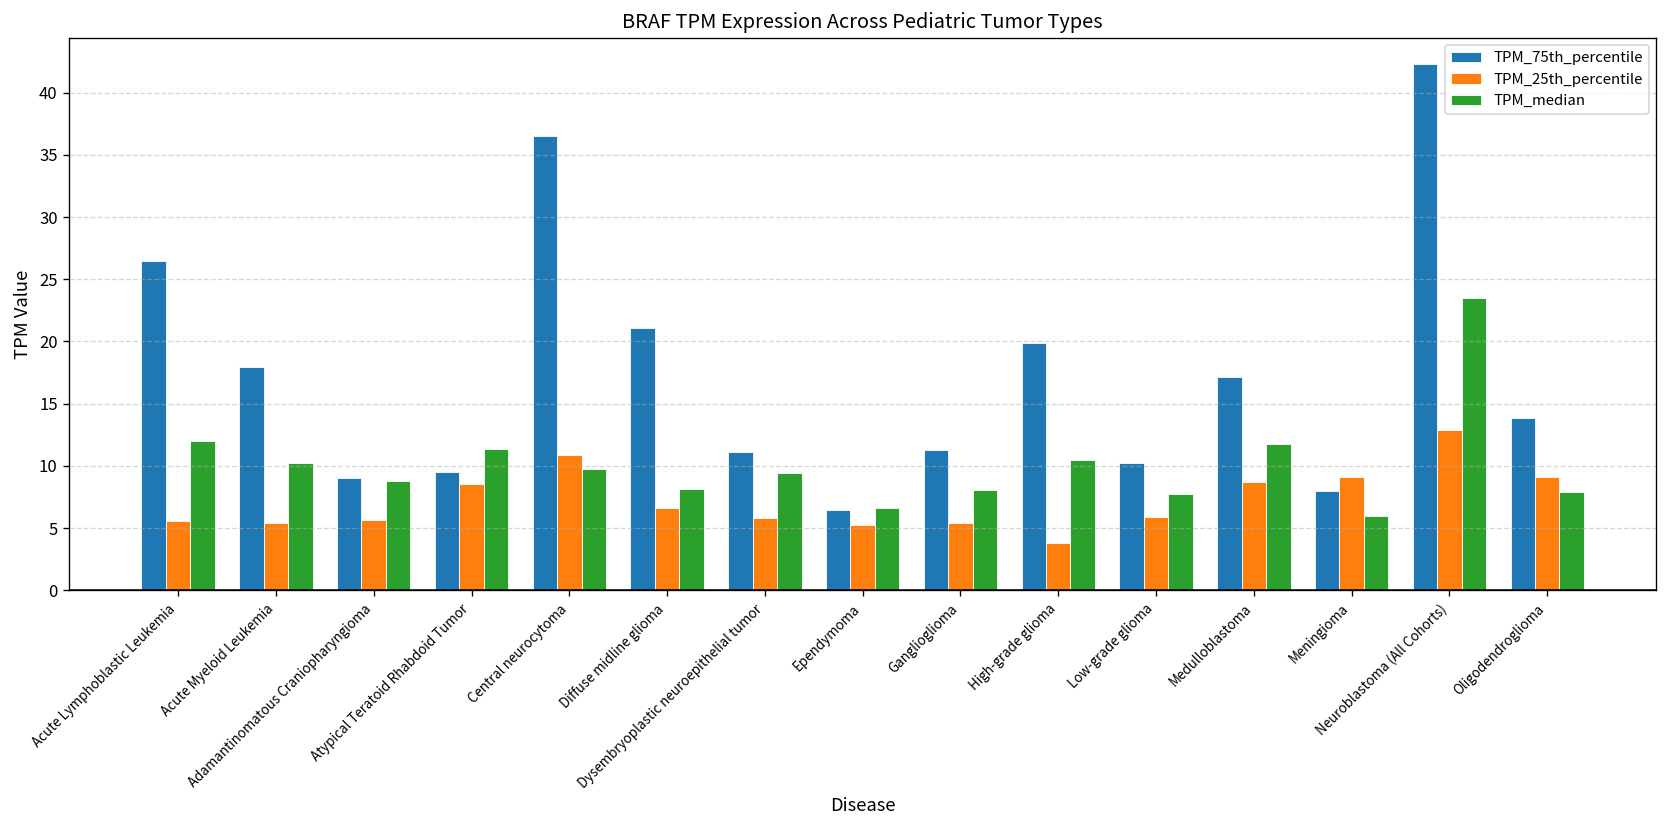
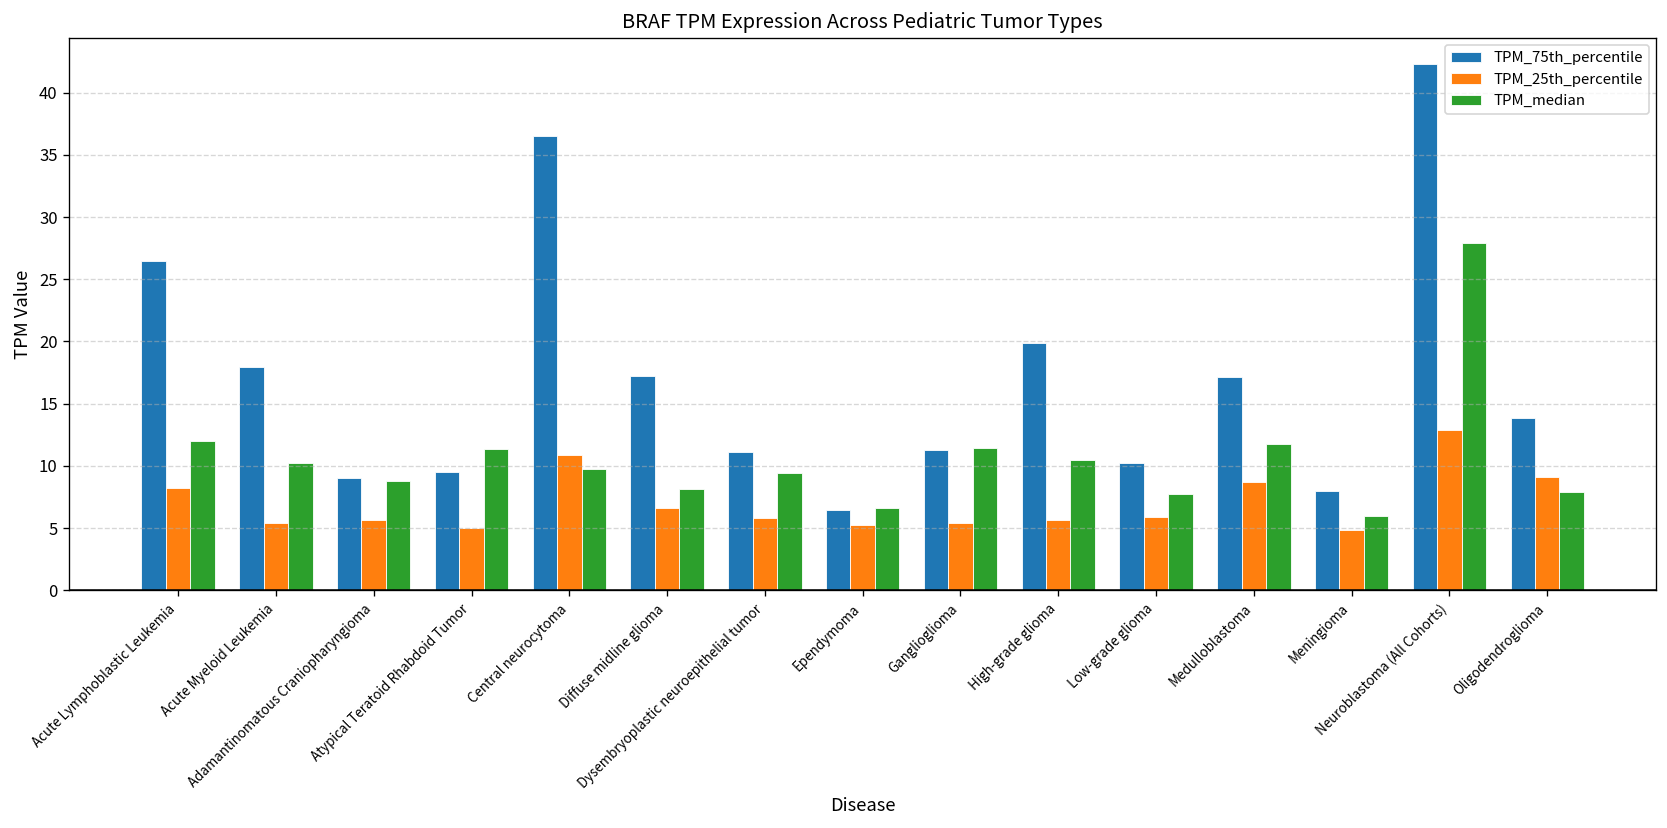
  {
    "TPM_75th_percentile": {
      "Acute Lymphoblastic Leukemia": 26.5,
      "Acute Myeloid Leukemia": 17.9,
      "Adamantinomatous Craniopharyngioma": 9.0,
      "Atypical Teratoid Rhabdoid Tumor": 9.5,
      "Central neurocytoma": 36.5,
-     "Diffuse midline glioma": 21.1,
+     "Diffuse midline glioma": 17.3,
      "Dysembryoplastic neuroepithelial tumor": 11.2,
      "Ependymoma": 6.5,
      "Ganglioglioma": 11.3,
      "High-grade glioma": 19.9,
      "Low-grade glioma": 10.2,
      "Medulloblastoma": 17.2,
      "Meningioma": 8.0,
      "Neuroblastoma (All Cohorts)": 42.3,
      "Oligodendroglioma": 13.9
    },
    "TPM_25th_percentile": {
-     "Acute Lymphoblastic Leukemia": 5.6,
+     "Acute Lymphoblastic Leukemia": 8.3,
      "Acute Myeloid Leukemia": 5.5,
      "Adamantinomatous Craniopharyngioma": 5.6,
-     "Atypical Teratoid Rhabdoid Tumor": 8.6,
+     "Atypical Teratoid Rhabdoid Tumor": 5.0,
      "Central neurocytoma": 10.9,
      "Diffuse midline glioma": 6.7,
      "Dysembryoplastic neuroepithelial tumor": 5.8,
      "Ependymoma": 5.3,
      "Ganglioglioma": 5.4,
-     "High-grade glioma": 3.8,
+     "High-grade glioma": 5.7,
      "Low-grade glioma": 5.9,
      "Medulloblastoma": 8.7,
-     "Meningioma": 9.1,
+     "Meningioma": 4.9,
      "Neuroblastoma (All Cohorts)": 12.9,
      "Oligodendroglioma": 9.1
    },
    "TPM_median": {
      "Acute Lymphoblastic Leukemia": 12.0,
      "Acute Myeloid Leukemia": 10.2,
      "Adamantinomatous Craniopharyngioma": 8.8,
      "Atypical Teratoid Rhabdoid Tumor": 11.3,
      "Central neurocytoma": 9.8,
      "Diffuse midline glioma": 8.2,
      "Dysembryoplastic neuroepithelial tumor": 9.4,
      "Ependymoma": 6.6,
-     "Ganglioglioma": 8.0,
+     "Ganglioglioma": 11.5,
      "High-grade glioma": 10.5,
      "Low-grade glioma": 7.7,
      "Medulloblastoma": 11.8,
      "Meningioma": 6.0,
-     "Neuroblastoma (All Cohorts)": 23.5,
+     "Neuroblastoma (All Cohorts)": 27.9,
      "Oligodendroglioma": 7.9
    }
  }
